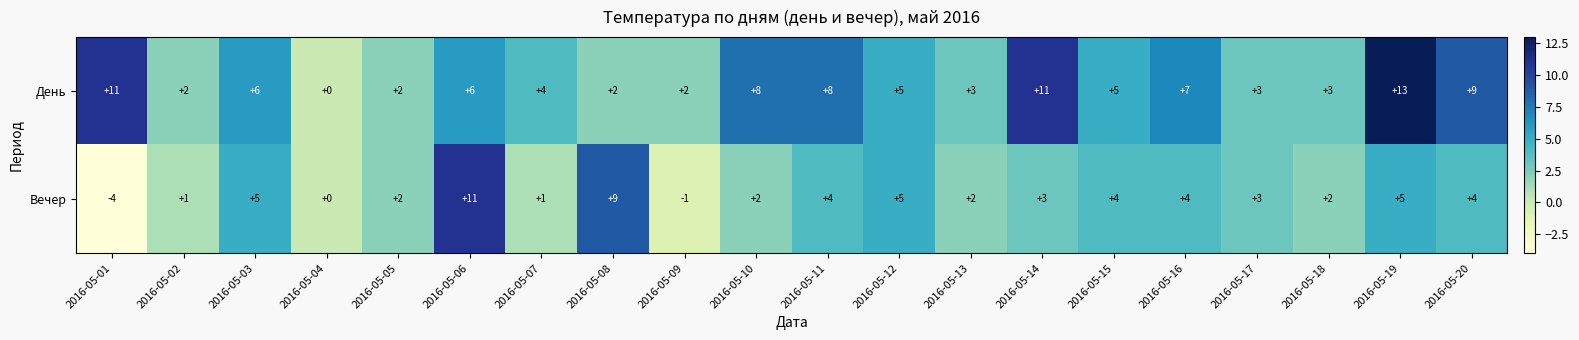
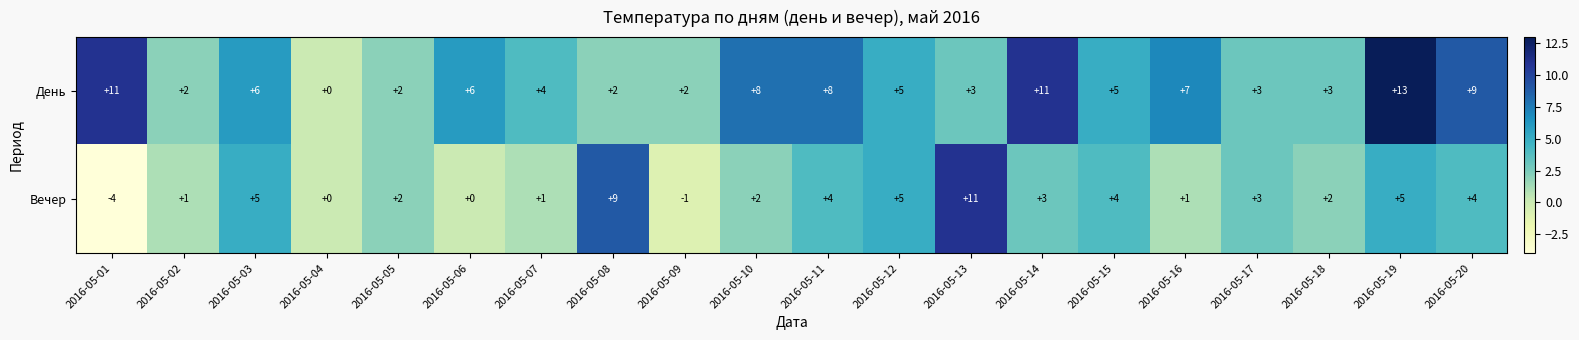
  {
    "День": {
      "2016-05-01": "+11",
      "2016-05-02": "+2",
      "2016-05-03": "+6",
      "2016-05-04": "+0",
      "2016-05-05": "+2",
      "2016-05-06": "+6",
      "2016-05-07": "+4",
      "2016-05-08": "+2",
      "2016-05-09": "+2",
      "2016-05-10": "+8",
      "2016-05-11": "+8",
      "2016-05-12": "+5",
      "2016-05-13": "+3",
      "2016-05-14": "+11",
      "2016-05-15": "+5",
      "2016-05-16": "+7",
      "2016-05-17": "+3",
      "2016-05-18": "+3",
      "2016-05-19": "+13",
      "2016-05-20": "+9"
    },
    "Вечер": {
      "2016-05-01": "-4",
      "2016-05-02": "+1",
      "2016-05-03": "+5",
      "2016-05-04": "+0",
      "2016-05-05": "+2",
-     "2016-05-06": "+11",
+     "2016-05-06": "+0",
      "2016-05-07": "+1",
      "2016-05-08": "+9",
      "2016-05-09": "-1",
      "2016-05-10": "+2",
      "2016-05-11": "+4",
      "2016-05-12": "+5",
-     "2016-05-13": "+2",
+     "2016-05-13": "+11",
      "2016-05-14": "+3",
      "2016-05-15": "+4",
-     "2016-05-16": "+4",
+     "2016-05-16": "+1",
      "2016-05-17": "+3",
      "2016-05-18": "+2",
      "2016-05-19": "+5",
      "2016-05-20": "+4"
    }
  }
